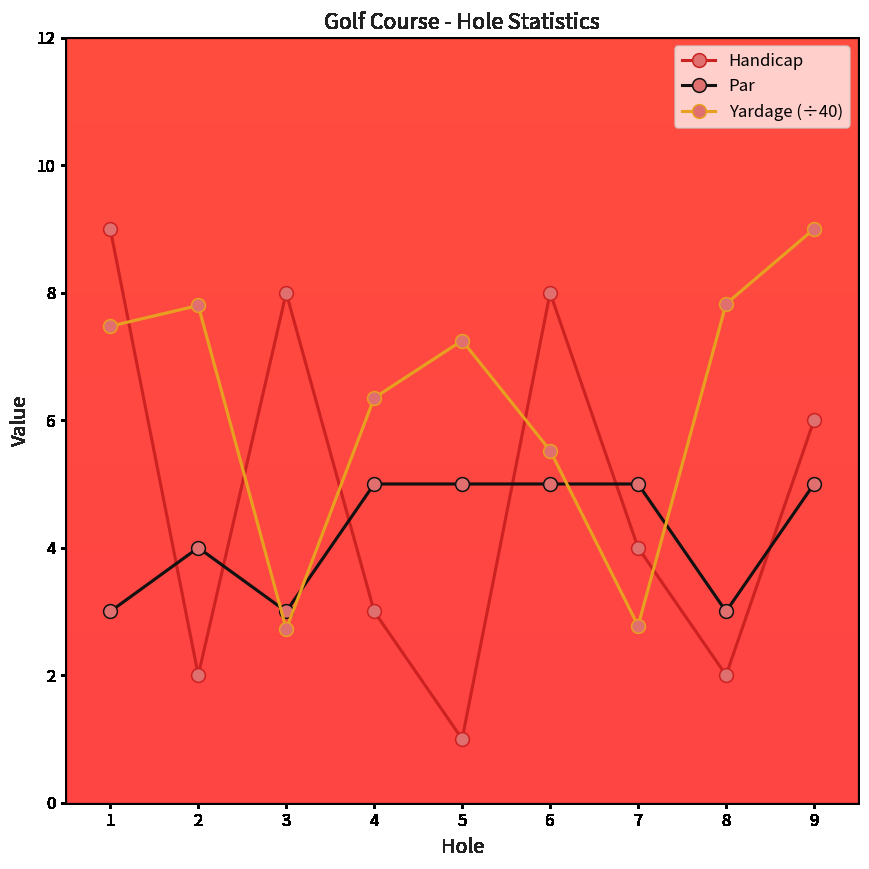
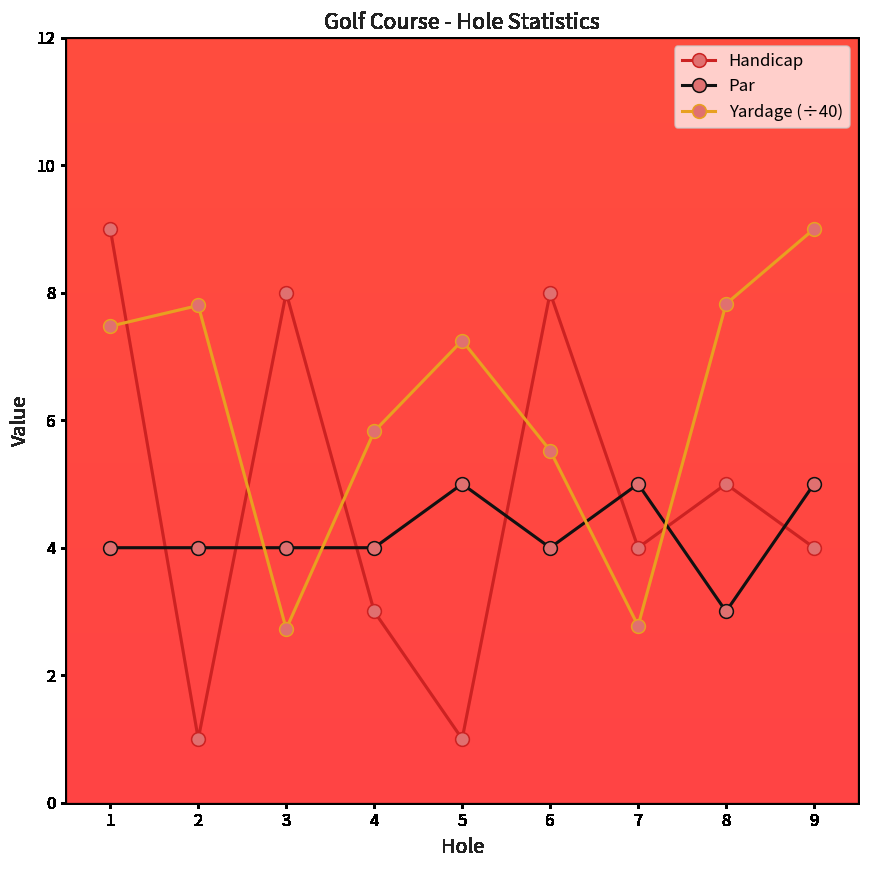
  {
    "Handicap": {
      "1": 9,
-     "2": 2,
+     "2": 1,
      "3": 8,
      "4": 3,
      "5": 1,
      "6": 8,
      "7": 4,
-     "8": 2,
-     "9": 6
+     "8": 5,
+     "9": 4
    },
    "Par": {
-     "1": 3,
+     "1": 4,
      "2": 4,
-     "3": 3,
-     "4": 5,
+     "3": 4,
+     "4": 4,
      "5": 5,
-     "6": 5,
+     "6": 4,
      "7": 5,
      "8": 3,
      "9": 5
    },
    "Yardage (÷40)": {
      "1": 7.5,
      "2": 7.8,
      "3": 2.7,
-     "4": 6.4,
+     "4": 5.8,
      "5": 7.3,
      "6": 5.5,
      "7": 2.8,
      "8": 7.8,
      "9": 9.0
    }
  }
